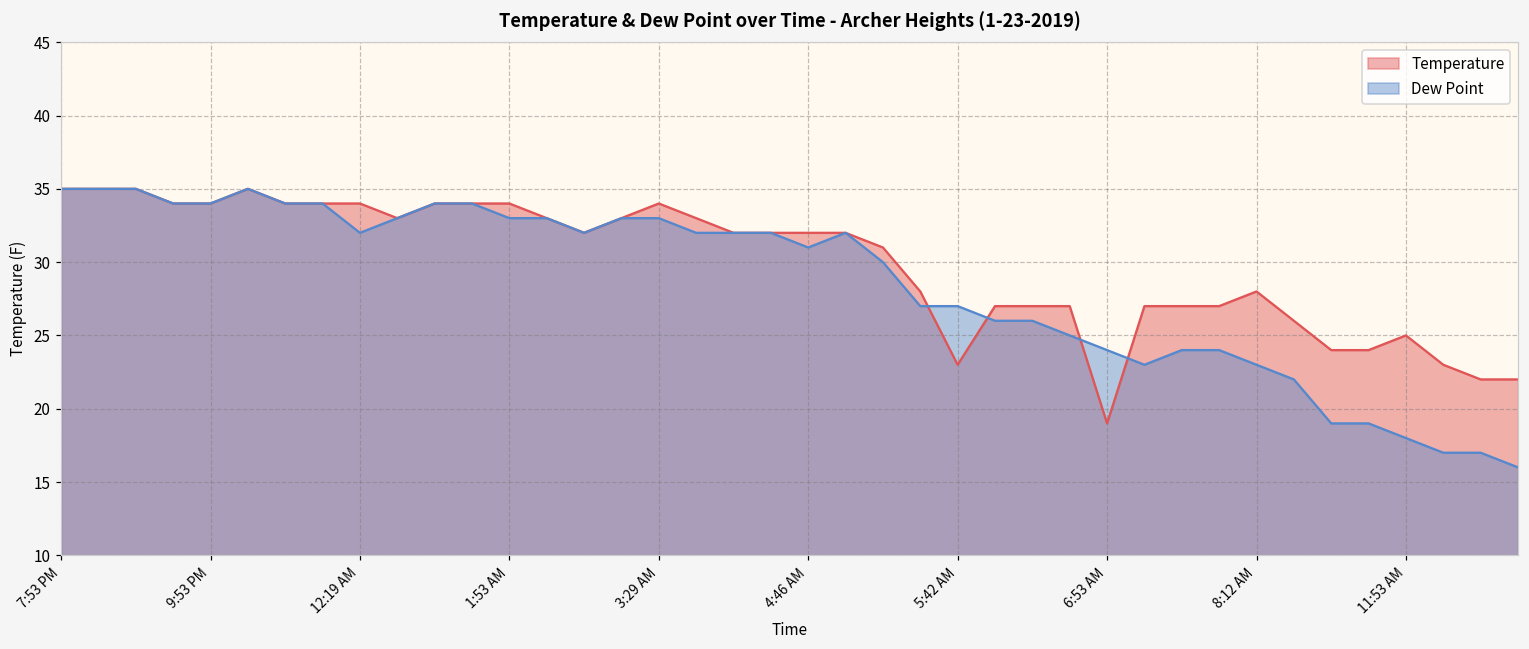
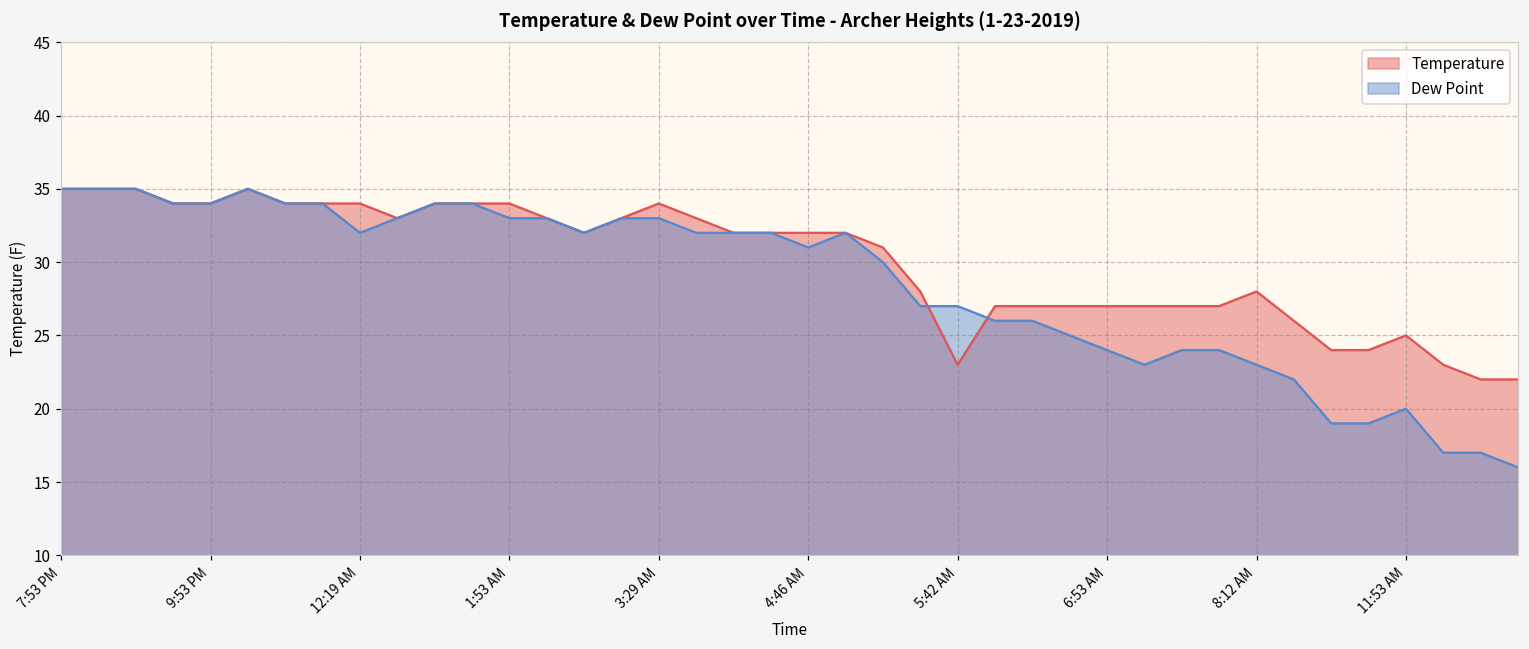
  {
    "Temperature": {
      "12:19 AM": 34,
      "1:53 AM": 34,
      "3:29 AM": 34,
      "4:46 AM": 32,
      "5:42 AM": 23,
-     "6:53 AM": 19,
+     "6:53 AM": 27,
      "8:12 AM": 28,
      "11:53 AM": 25
    },
    "Dew Point": {
      "12:19 AM": 32,
      "1:53 AM": 33,
      "3:29 AM": 33,
      "4:46 AM": 31,
      "5:42 AM": 27,
      "6:53 AM": 24,
      "8:12 AM": 23,
-     "11:53 AM": 18
+     "11:53 AM": 20
    }
  }
